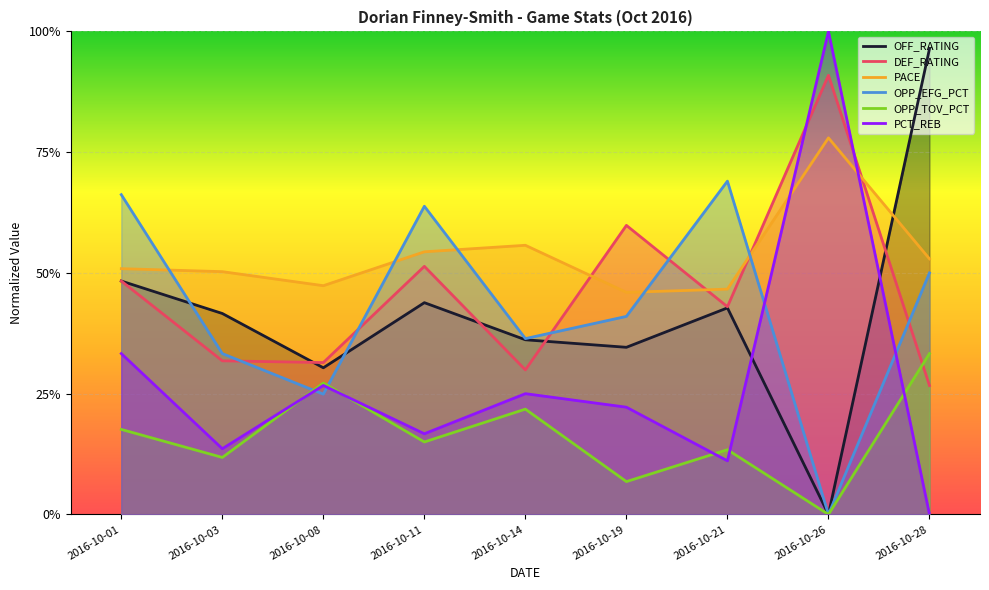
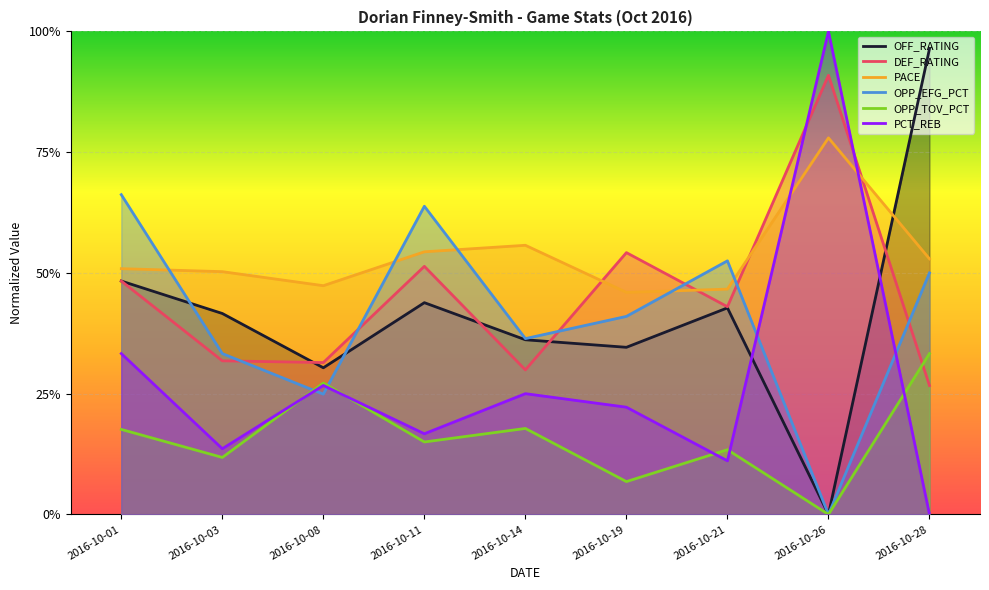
  {
    "OFF_RATING": {
      "2016-10-03": "42%",
      "2016-10-08": "30%",
      "2016-10-11": "44%",
      "2016-10-19": "35%"
    },
    "DEF_RATING": {
      "2016-10-03": "32%",
      "2016-10-08": "31%",
      "2016-10-11": "51%",
      "2016-10-14": "30%",
-     "2016-10-19": "60%",
+     "2016-10-19": "54%",
      "2016-10-26": "91%",
      "2016-10-28": "27%"
    },
    "PACE": {
      "2016-10-01": "51%",
      "2016-10-03": "50%",
      "2016-10-08": "47%",
      "2016-10-11": "54%",
      "2016-10-14": "56%",
      "2016-10-19": "46%",
      "2016-10-21": "47%",
      "2016-10-26": "78%",
      "2016-10-28": "53%"
    },
    "OPP_EFG_PCT": {
      "2016-10-01": "66%",
      "2016-10-03": "33%",
      "2016-10-08": "25%",
      "2016-10-11": "64%",
      "2016-10-19": "41%",
-     "2016-10-21": "69%",
+     "2016-10-21": "53%",
      "2016-10-28": "50%"
    },
    "OPP_TOV_PCT": {
      "2016-10-01": "18%",
      "2016-10-03": "12%",
      "2016-10-11": "15%",
-     "2016-10-14": "22%",
+     "2016-10-14": "18%",
      "2016-10-19": "7%",
      "2016-10-21": "13%",
      "2016-10-28": "33%"
    },
    "PCT_REB": {
      "2016-10-01": "33%",
      "2016-10-03": "14%",
      "2016-10-11": "17%",
      "2016-10-14": "25%",
      "2016-10-19": "22%",
      "2016-10-21": "11%",
      "2016-10-26": "100%",
      "2016-10-28": "0%"
    }
  }
